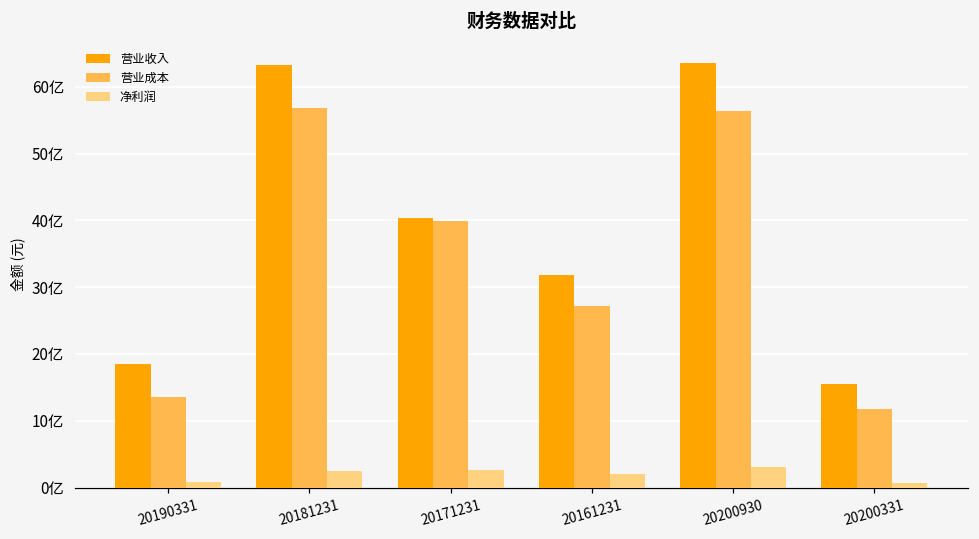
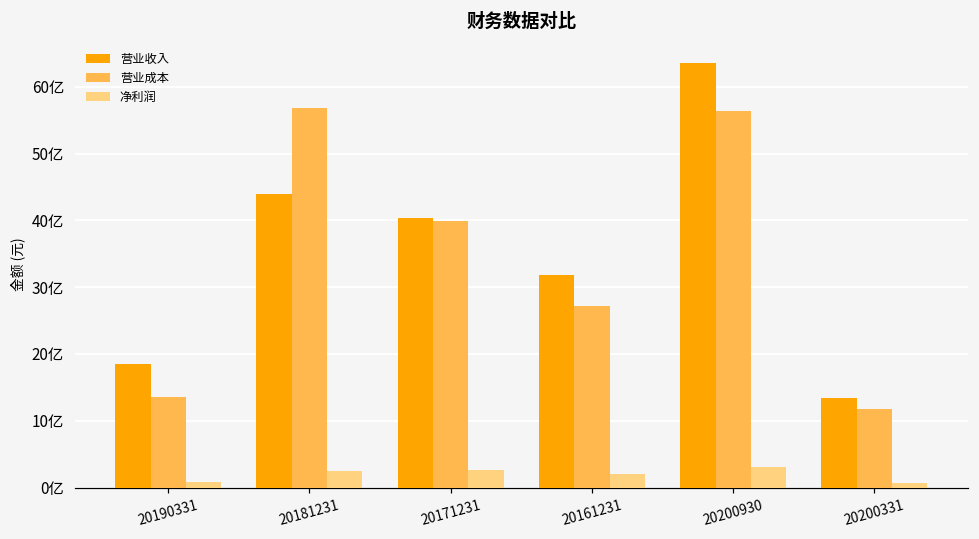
  {
    "营业收入": {
      "20190331": "18亿",
-     "20181231": "63亿",
+     "20181231": "44亿",
      "20171231": "40亿",
      "20161231": "32亿",
      "20200930": "64亿",
-     "20200331": "16亿"
+     "20200331": "13亿"
    }
  }
